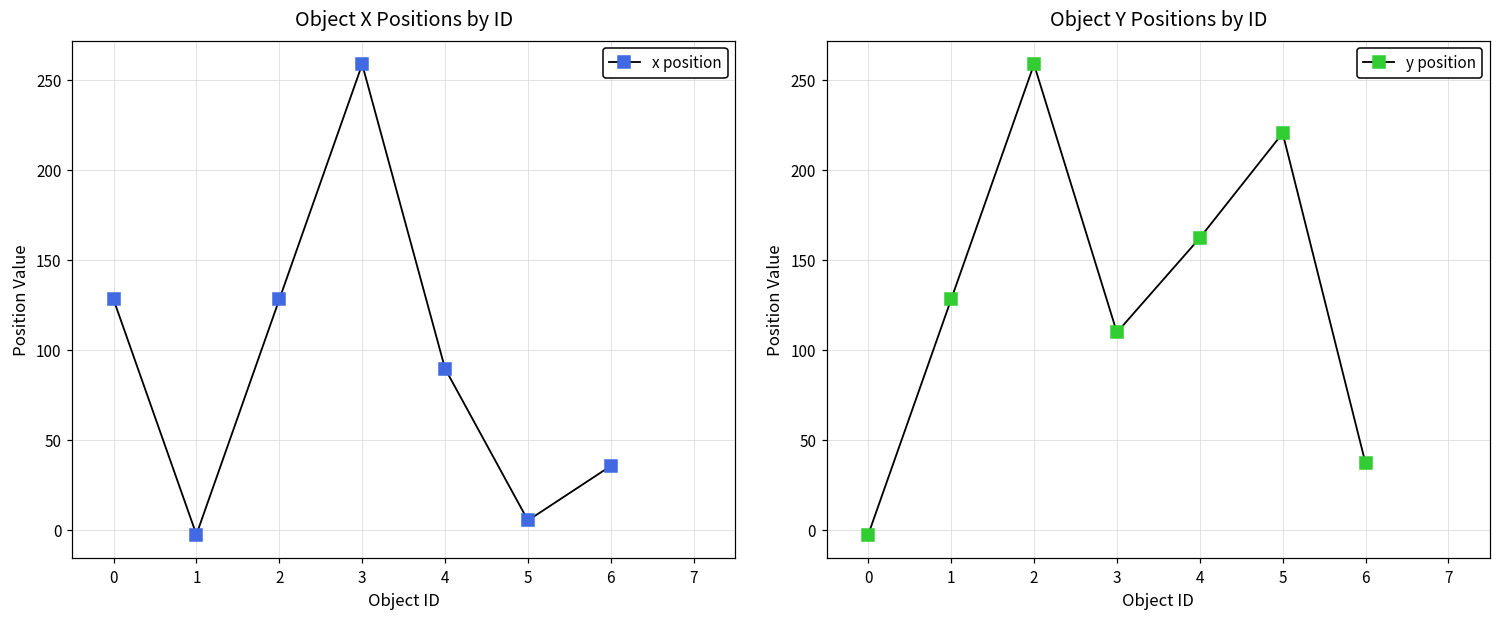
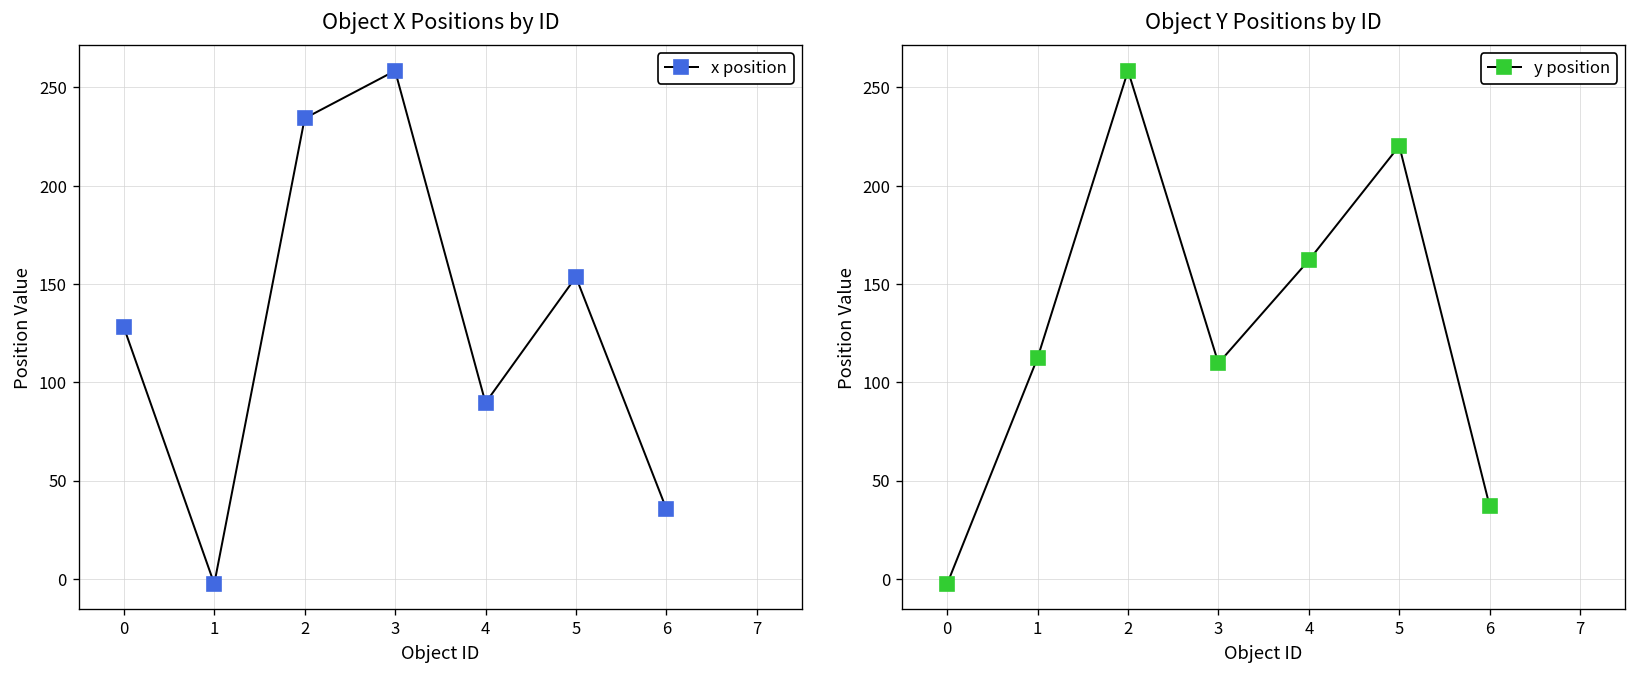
  {
    "Object X Positions by ID": {
      "0": 128,
      "1": -3,
-     "2": 128,
+     "2": 234,
      "3": 259,
      "4": 90,
-     "5": 5,
+     "5": 154,
      "6": 36
    },
    "Object Y Positions by ID": {
      "0": -3,
-     "1": 128,
+     "1": 113,
      "2": 259,
      "3": 110,
      "4": 162,
      "5": 220,
      "6": 37
    }
  }
